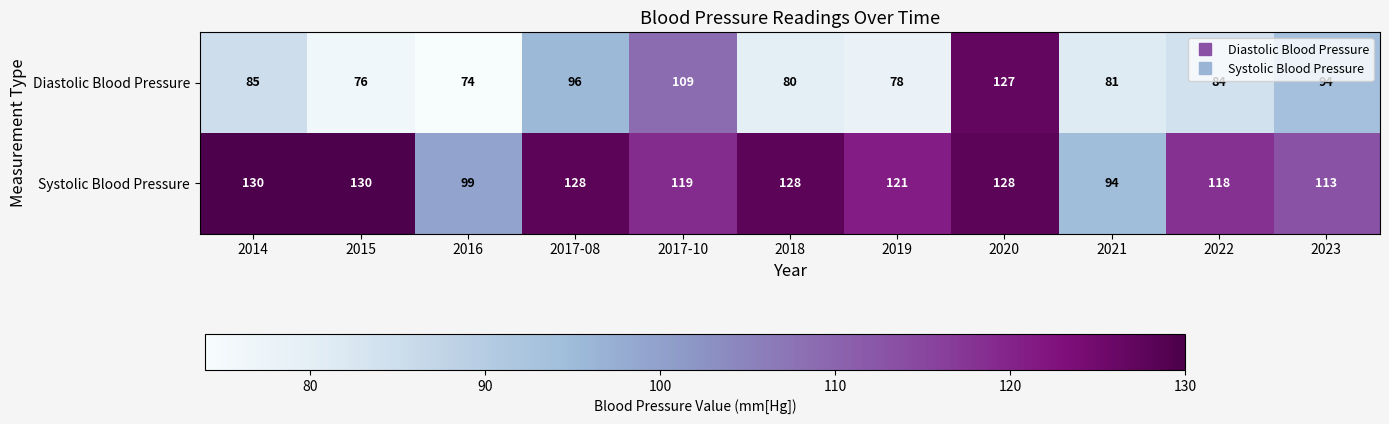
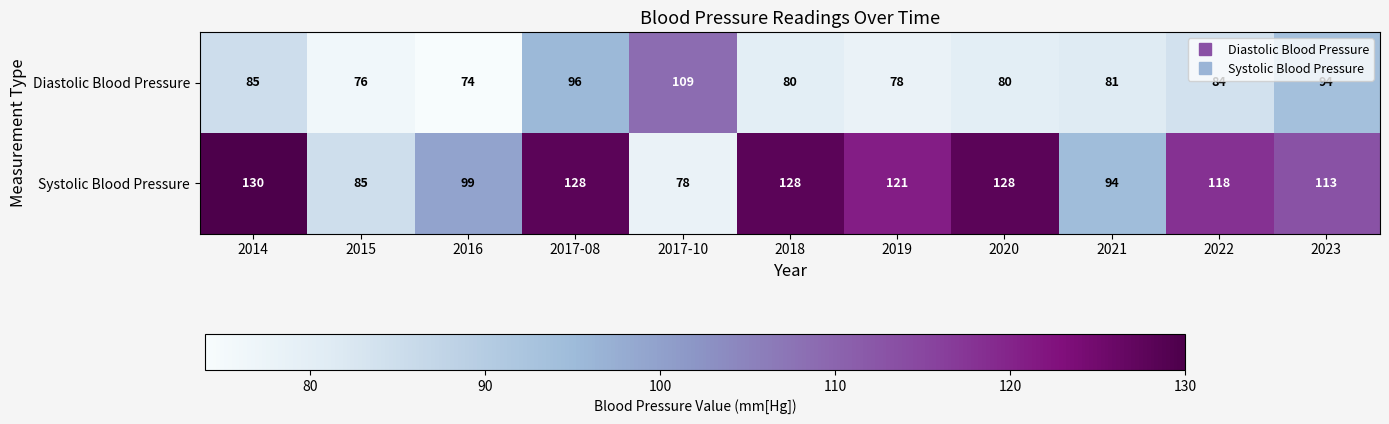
  {
    "Diastolic Blood Pressure": {
      "2014": 85,
      "2015": 76,
      "2016": 74,
      "2017-08": 96,
      "2017-10": 109,
      "2018": 80,
      "2019": 78,
-     "2020": 127,
+     "2020": 80,
      "2021": 81
    },
    "Systolic Blood Pressure": {
      "2014": 130,
-     "2015": 130,
+     "2015": 85,
      "2016": 99,
      "2017-08": 128,
-     "2017-10": 119,
+     "2017-10": 78,
      "2018": 128,
      "2019": 121,
      "2020": 128,
      "2021": 94,
      "2022": 118,
      "2023": 113
    }
  }
